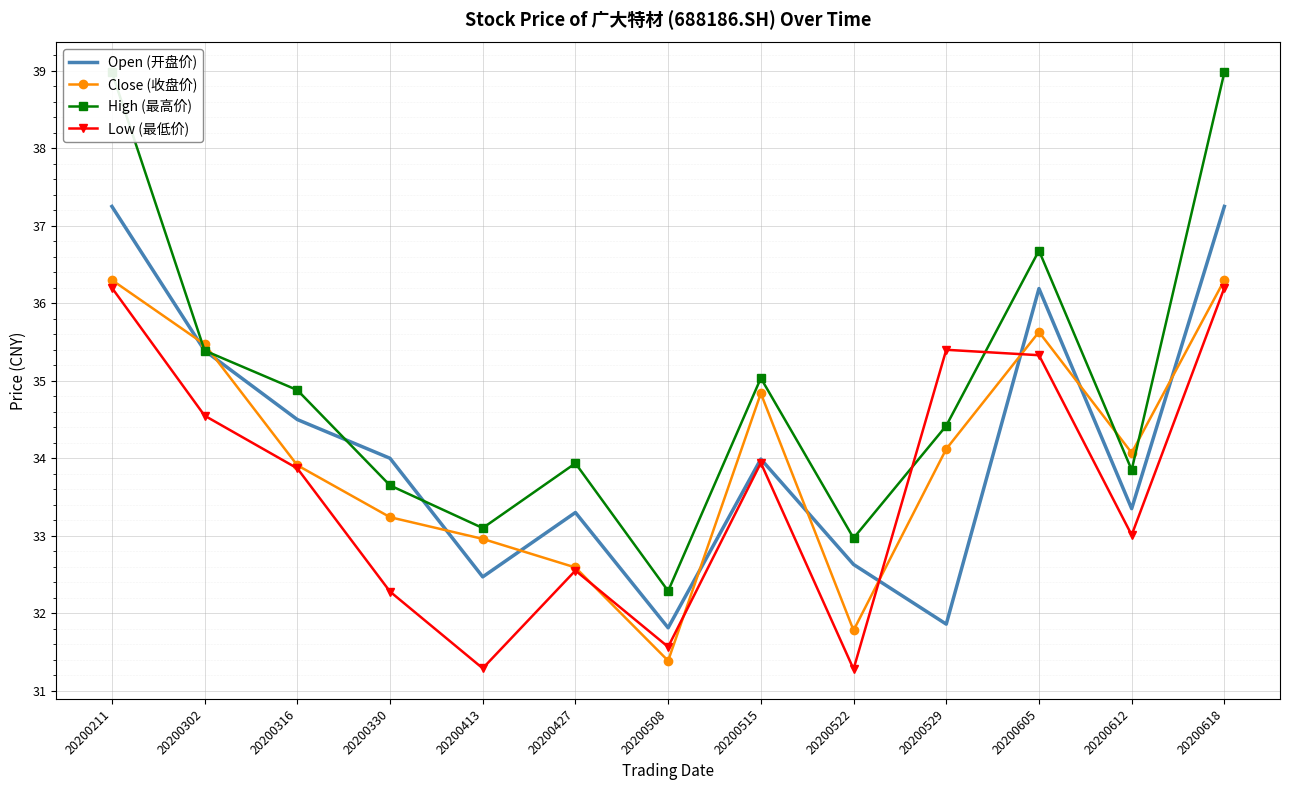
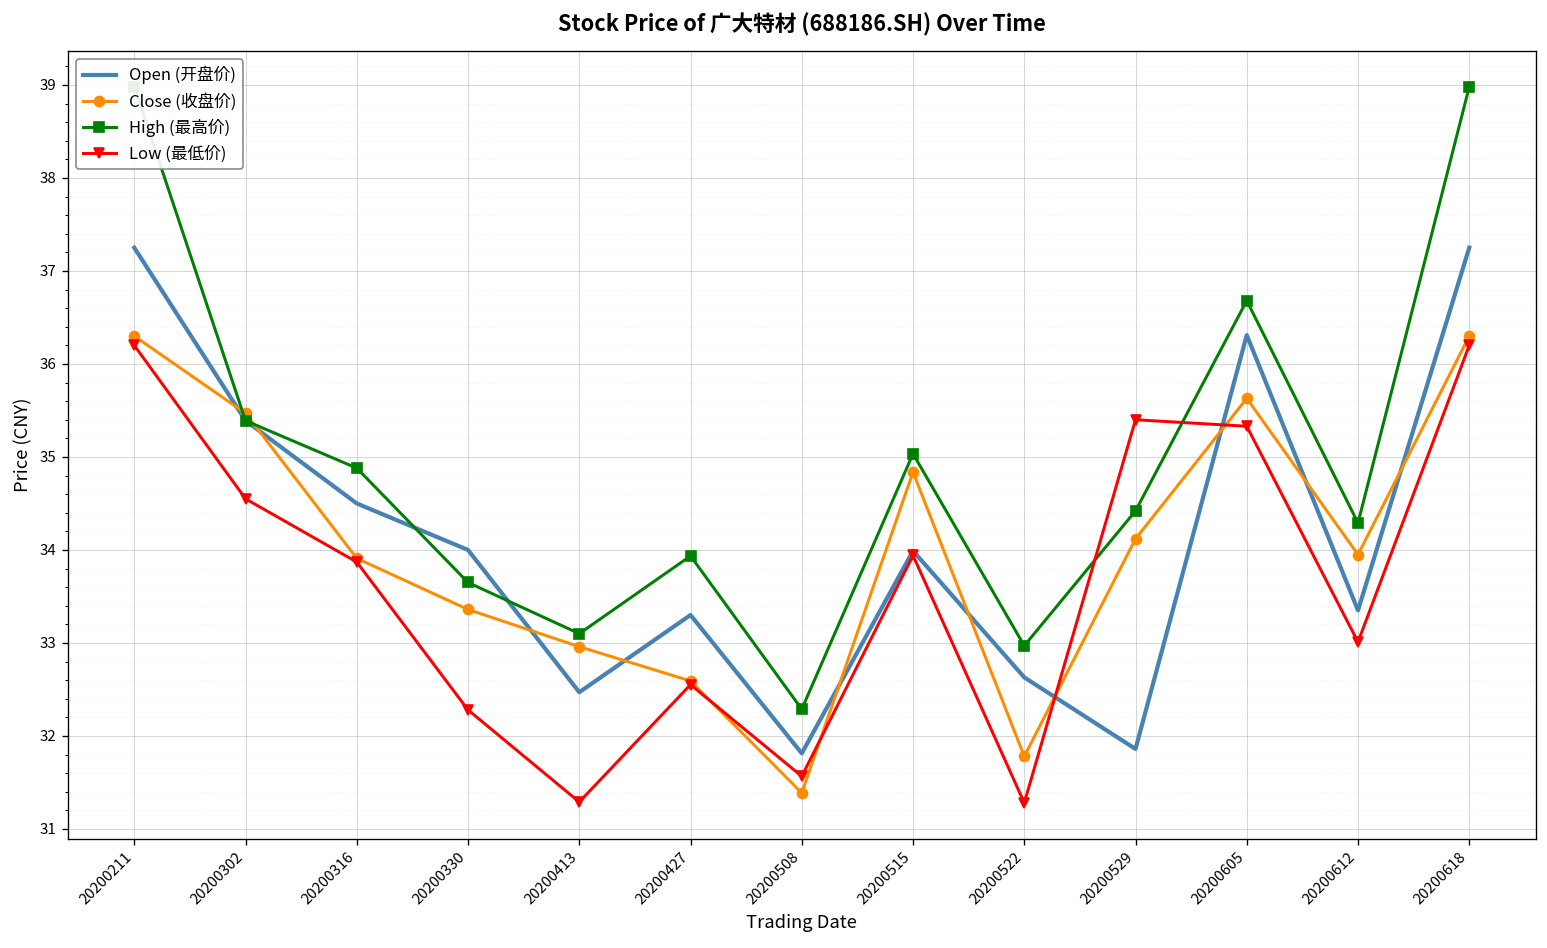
  {
    "Open (开盘价)": {
      "20200211": 37.3,
      "20200316": 34.5,
      "20200330": 34.0,
      "20200413": 32.5,
      "20200427": 33.3,
      "20200508": 31.8,
      "20200515": 34.0,
      "20200522": 32.6,
      "20200529": 31.9,
-     "20200605": 36.2,
+     "20200605": 36.3,
      "20200612": 33.4,
      "20200618": 37.3
    },
    "Close (收盘价)": {
      "20200211": 36.3,
      "20200302": 35.5,
      "20200316": 33.9,
-     "20200330": 33.2,
+     "20200330": 33.4,
      "20200413": 33.0,
      "20200427": 32.6,
      "20200508": 31.4,
      "20200515": 34.8,
      "20200522": 31.8,
      "20200529": 34.1,
      "20200605": 35.6,
-     "20200612": 34.1,
+     "20200612": 34.0,
      "20200618": 36.3
    },
    "High (最高价)": {
      "20200316": 34.9,
      "20200330": 33.7,
      "20200413": 33.1,
      "20200427": 33.9,
      "20200508": 32.3,
      "20200515": 35.0,
      "20200522": 33.0,
      "20200529": 34.4,
      "20200605": 36.7,
-     "20200612": 33.9,
+     "20200612": 34.3,
      "20200618": 39.0
    },
    "Low (最低价)": {
      "20200211": 36.2,
      "20200302": 34.6,
      "20200316": 33.9,
      "20200330": 32.3,
      "20200413": 31.3,
      "20200427": 32.6,
      "20200508": 31.6,
      "20200515": 33.9,
      "20200522": 31.3,
      "20200529": 35.4,
      "20200605": 35.3,
      "20200612": 33.0,
      "20200618": 36.2
    }
  }
